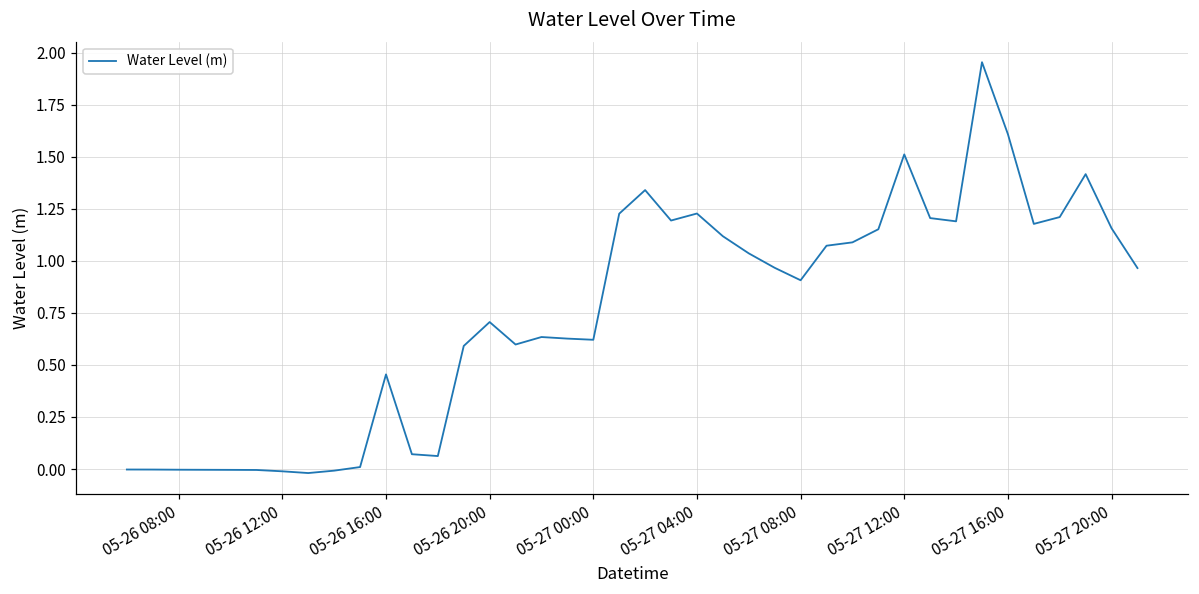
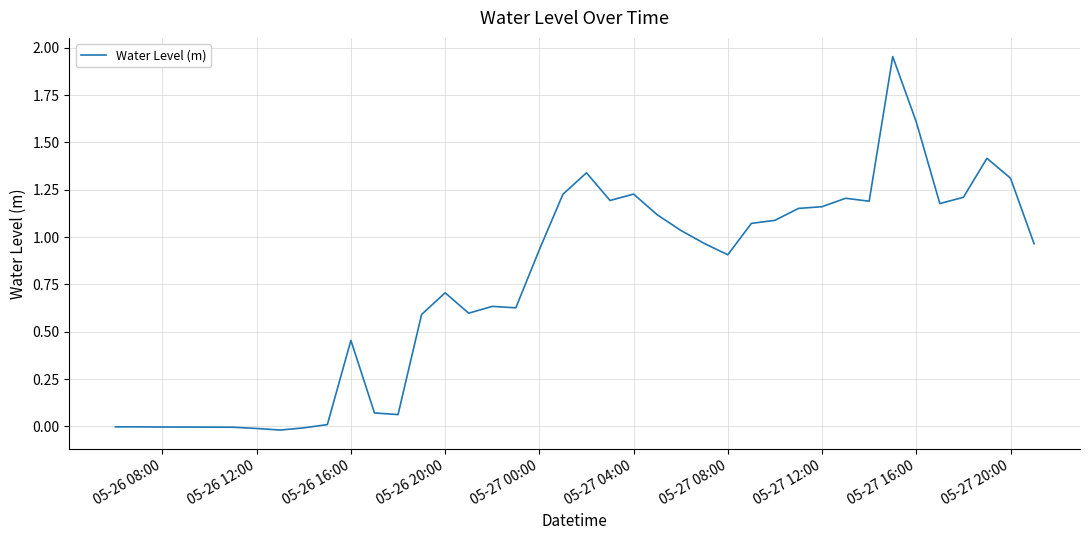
  {
    "05-26 08:00": 0.00,
    "05-26 12:00": -0.01,
    "05-26 16:00": 0.45,
    "05-26 20:00": 0.71,
-   "05-27 00:00": 0.62,
+   "05-27 00:00": 0.93,
    "05-27 04:00": 1.23,
    "05-27 08:00": 0.91,
-   "05-27 12:00": 1.51,
+   "05-27 12:00": 1.16,
    "05-27 16:00": 1.61,
-   "05-27 20:00": 1.16
+   "05-27 20:00": 1.31
  }
